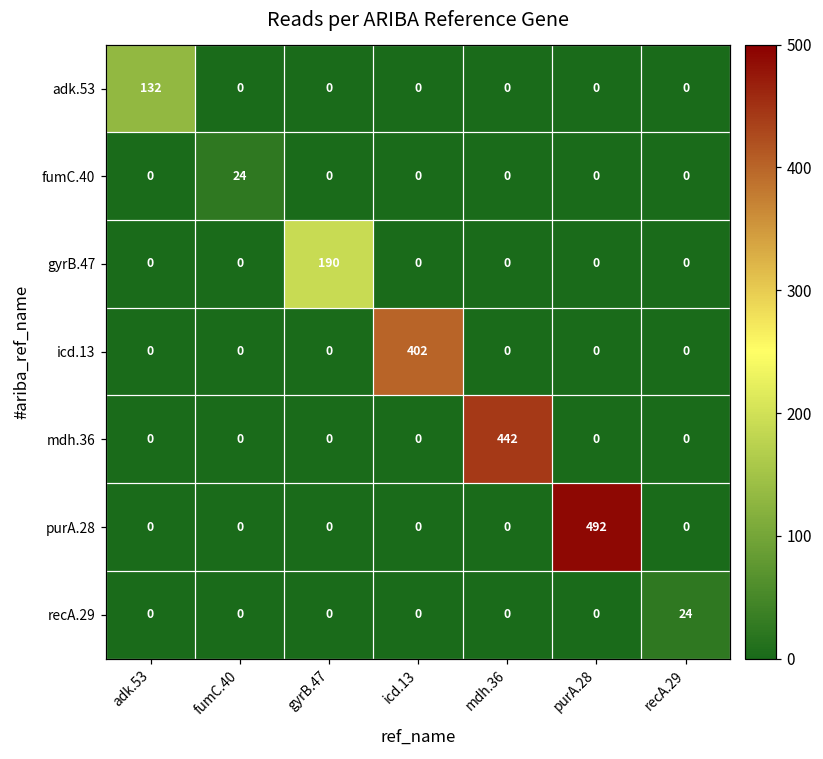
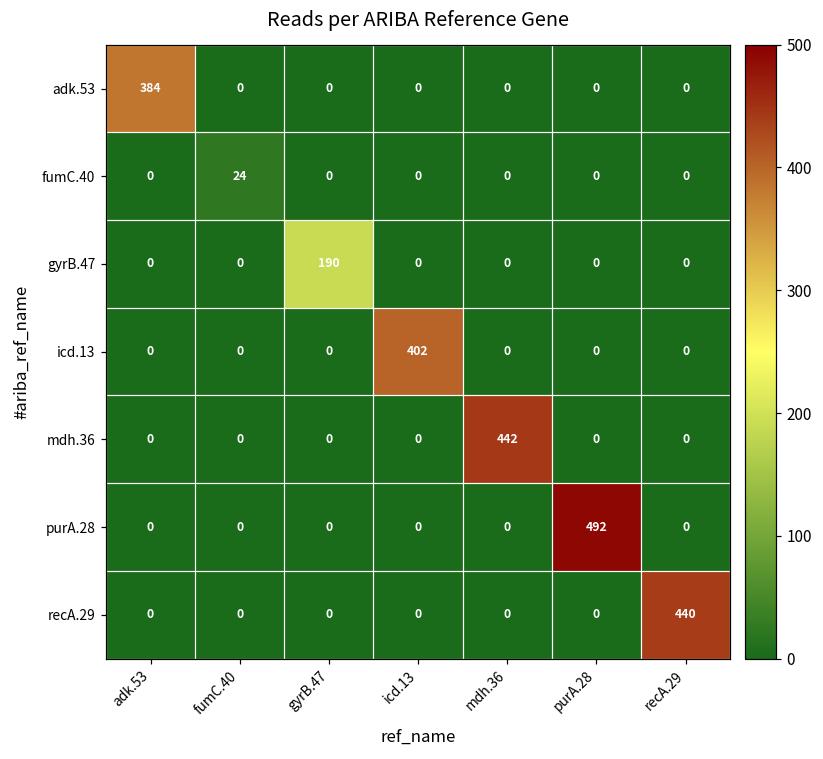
  {
    "adk.53": {
-     "adk.53": 132,
+     "adk.53": 384,
      "fumC.40": 0,
      "gyrB.47": 0,
      "icd.13": 0,
      "mdh.36": 0,
      "purA.28": 0,
      "recA.29": 0
    },
    "fumC.40": {
      "adk.53": 0,
      "fumC.40": 24,
      "gyrB.47": 0,
      "icd.13": 0,
      "mdh.36": 0,
      "purA.28": 0,
      "recA.29": 0
    },
    "gyrB.47": {
      "adk.53": 0,
      "fumC.40": 0,
      "gyrB.47": 190,
      "icd.13": 0,
      "mdh.36": 0,
      "purA.28": 0,
      "recA.29": 0
    },
    "icd.13": {
      "adk.53": 0,
      "fumC.40": 0,
      "gyrB.47": 0,
      "icd.13": 402,
      "mdh.36": 0,
      "purA.28": 0,
      "recA.29": 0
    },
    "mdh.36": {
      "adk.53": 0,
      "fumC.40": 0,
      "gyrB.47": 0,
      "icd.13": 0,
      "mdh.36": 442,
      "purA.28": 0,
      "recA.29": 0
    },
    "purA.28": {
      "adk.53": 0,
      "fumC.40": 0,
      "gyrB.47": 0,
      "icd.13": 0,
      "mdh.36": 0,
      "purA.28": 492,
      "recA.29": 0
    },
    "recA.29": {
      "adk.53": 0,
      "fumC.40": 0,
      "gyrB.47": 0,
      "icd.13": 0,
      "mdh.36": 0,
      "purA.28": 0,
-     "recA.29": 24
+     "recA.29": 440
    }
  }
